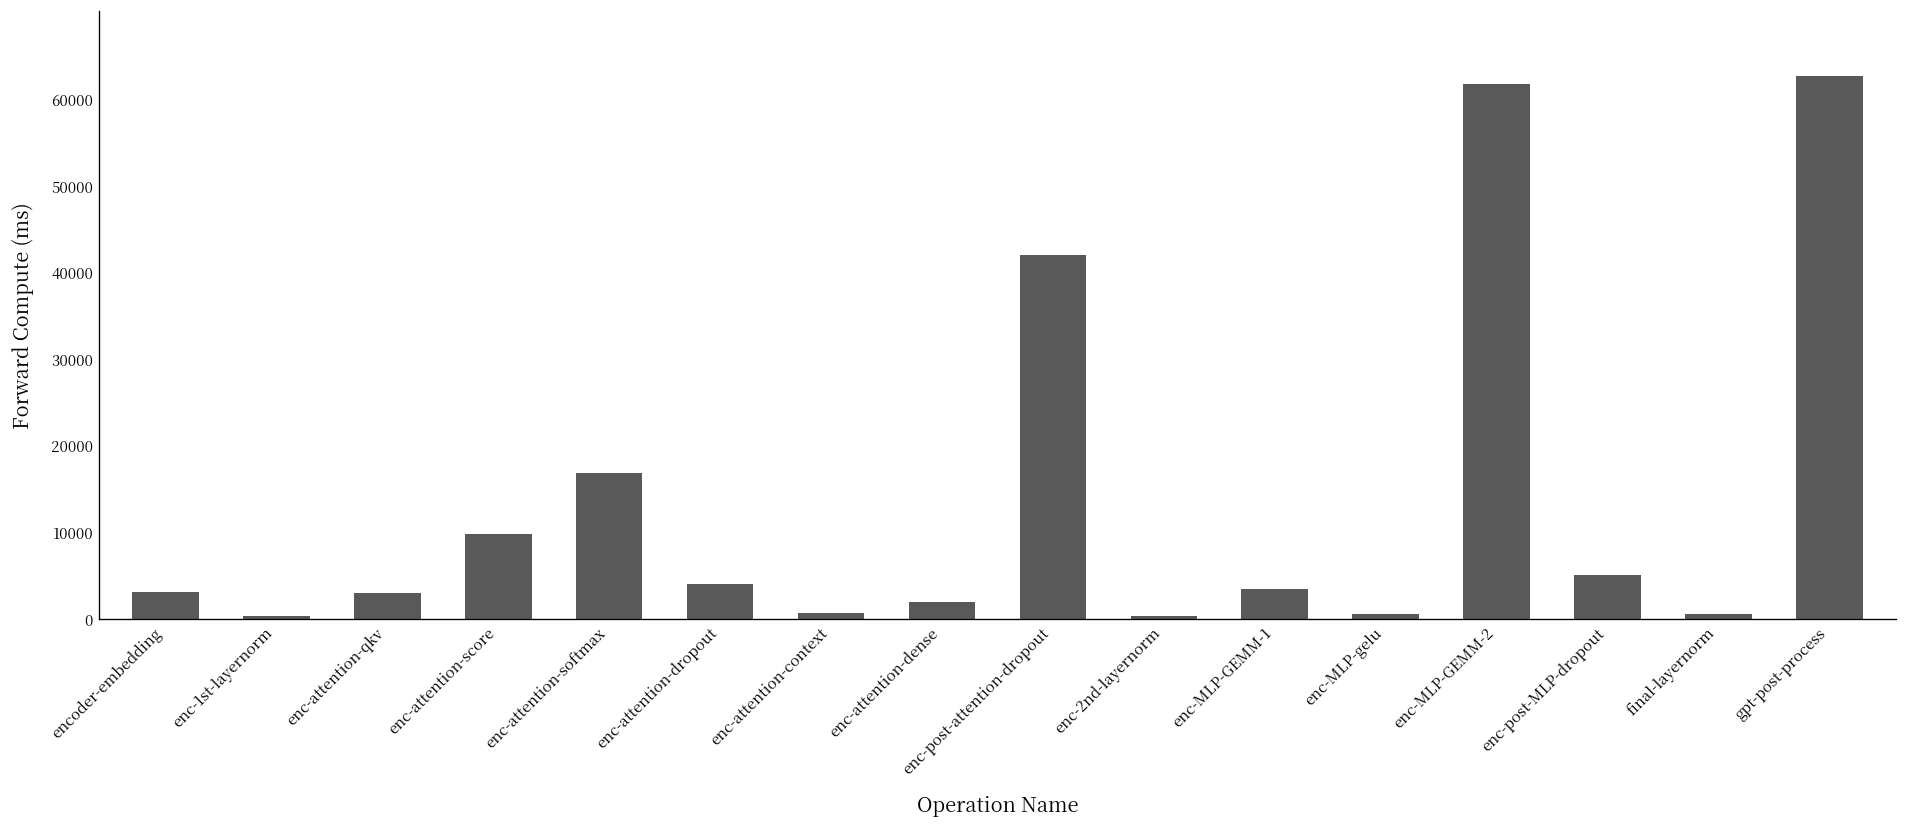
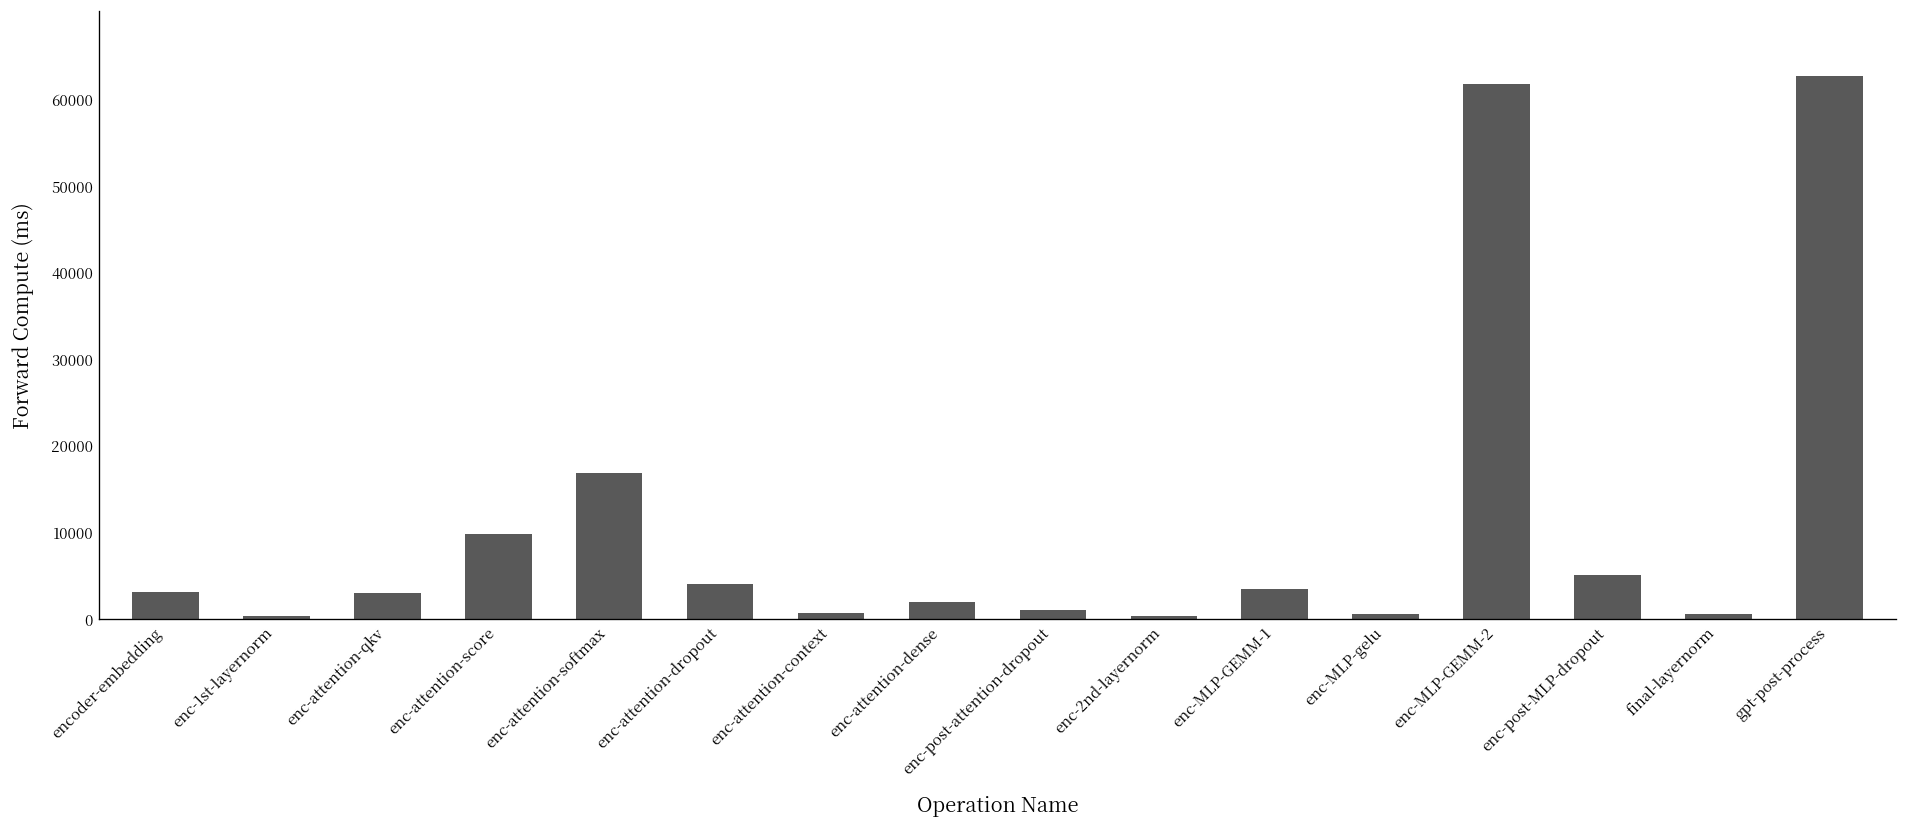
  {
    "encoder-embedding": 3000,
    "enc-attention-qkv": 3000,
    "enc-attention-score": 10000,
    "enc-attention-softmax": 17000,
    "enc-attention-dropout": 4000,
    "enc-attention-context": 1000,
    "enc-attention-dense": 2000,
-   "enc-post-attention-dropout": 42000,
+   "enc-post-attention-dropout": 1000,
    "enc-MLP-GEMM-1": 3000,
    "enc-MLP-gelu": 1000,
    "enc-MLP-GEMM-2": 62000,
    "enc-post-MLP-dropout": 5000,
    "final-layernorm": 1000,
    "gpt-post-process": 63000
  }
